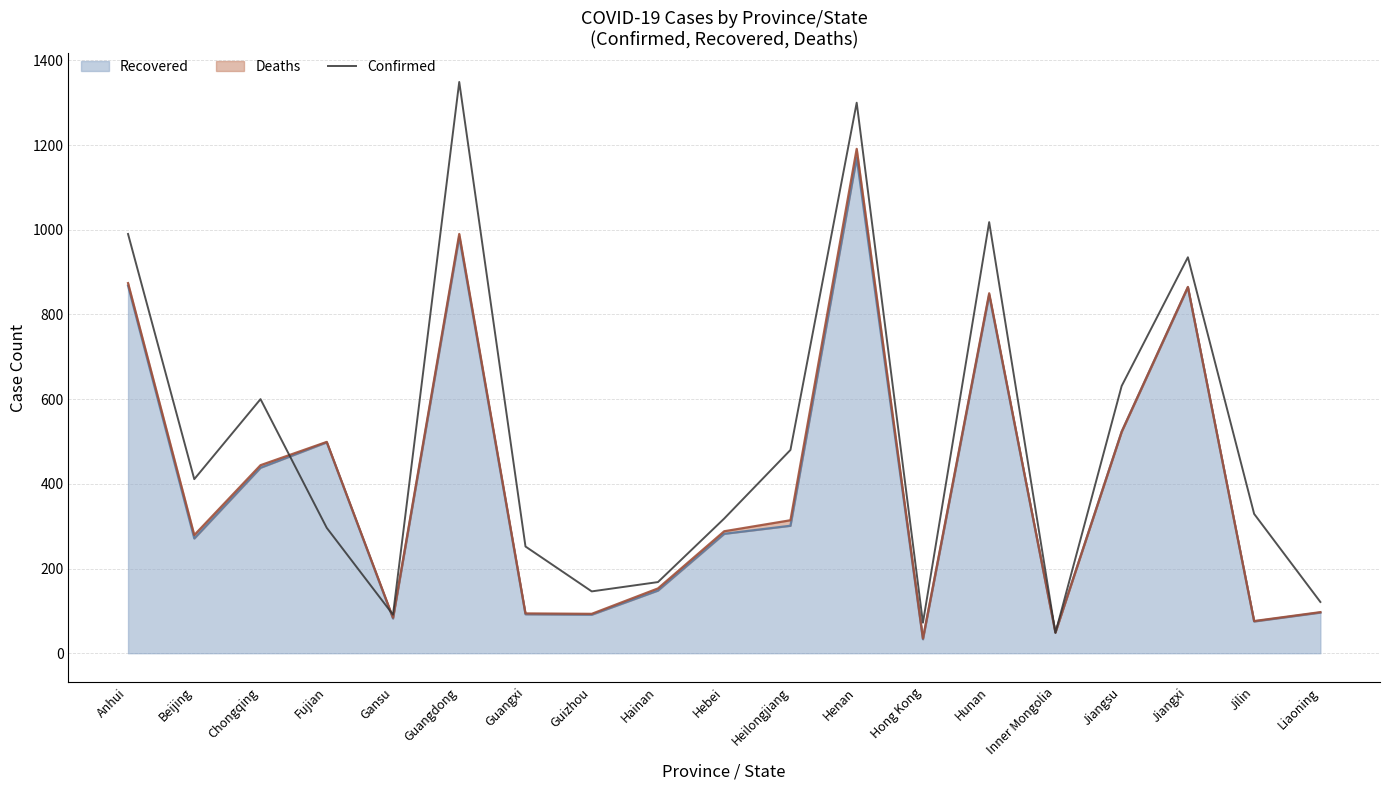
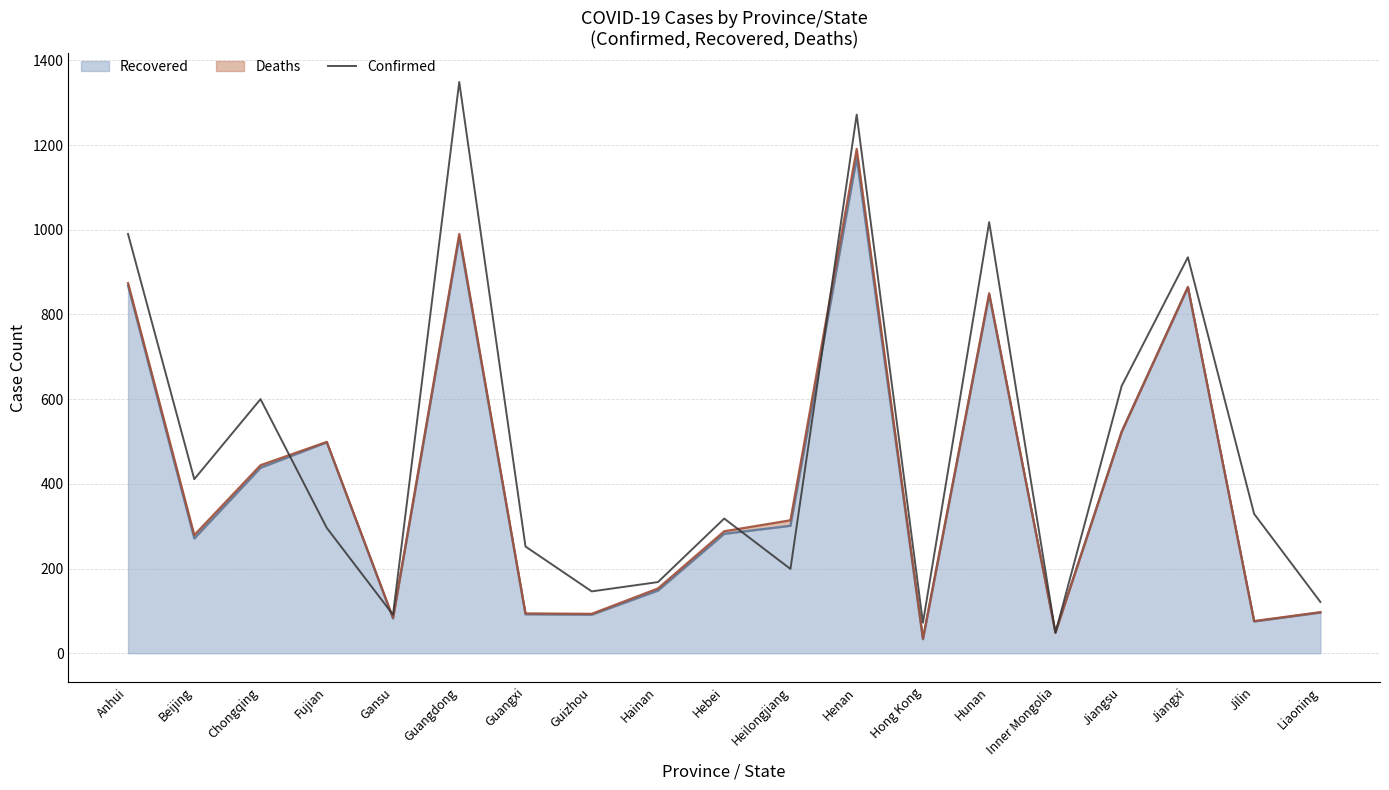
  {
    "Recovered": {
      "Beijing": 270,
      "Guangdong": 980,
      "Heilongjiang": 300,
      "Henan": 1170
    },
    "Deaths": {
      "Beijing": 280,
      "Guangdong": 990,
      "Heilongjiang": 310,
      "Henan": 1190
    },
    "Confirmed": {
      "Anhui": 990,
      "Beijing": 410,
      "Chongqing": 600,
      "Fujian": 300,
      "Gansu": 90,
      "Guangdong": 1350,
      "Guangxi": 250,
      "Guizhou": 150,
      "Hainan": 170,
      "Hebei": 320,
-     "Heilongjiang": 480,
-     "Henan": 1300,
+     "Heilongjiang": 200,
+     "Henan": 1270,
      "Hong Kong": 70,
      "Hunan": 1020,
      "Jiangsu": 630,
      "Jiangxi": 940,
      "Jilin": 330,
      "Liaoning": 120
    }
  }
